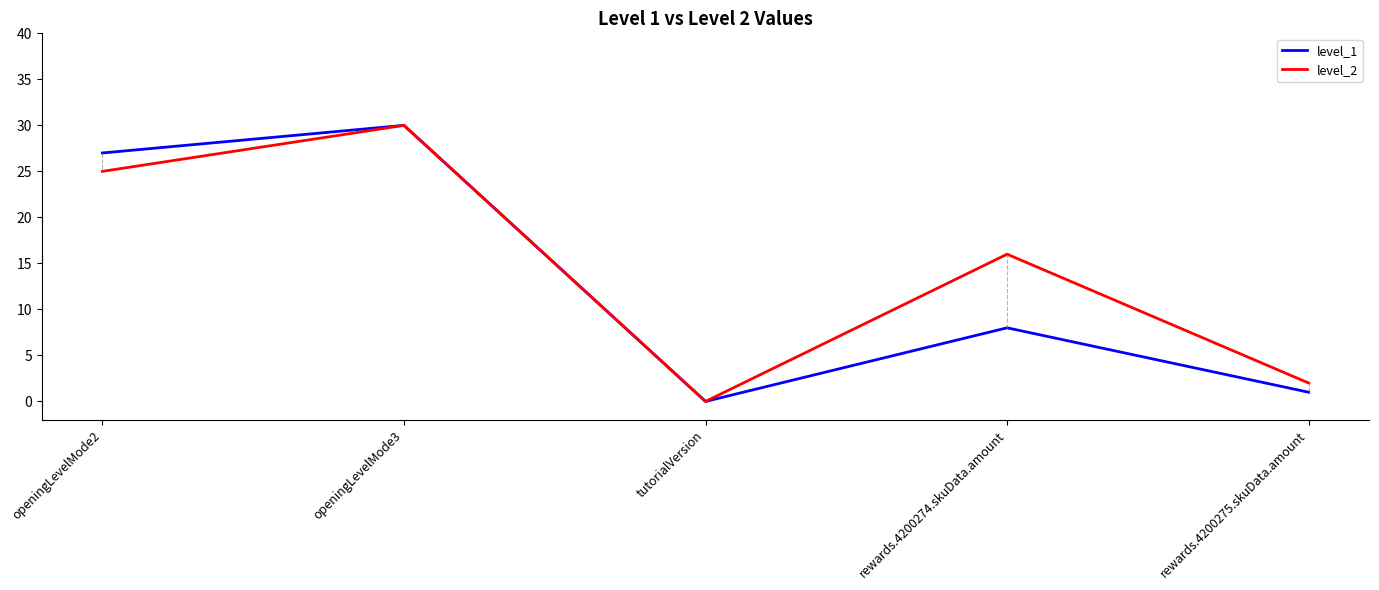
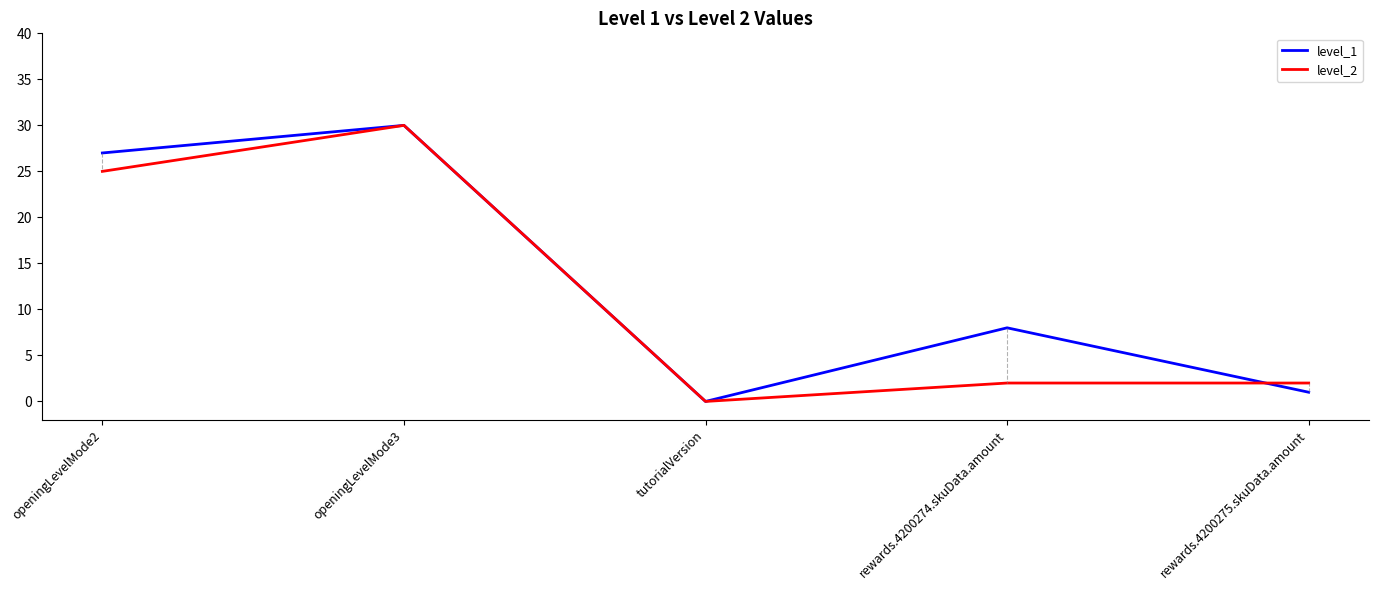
  {
    "level_2": {
-     "rewards.4200274.skuData.amount": 16
+     "rewards.4200274.skuData.amount": 2
    }
  }
